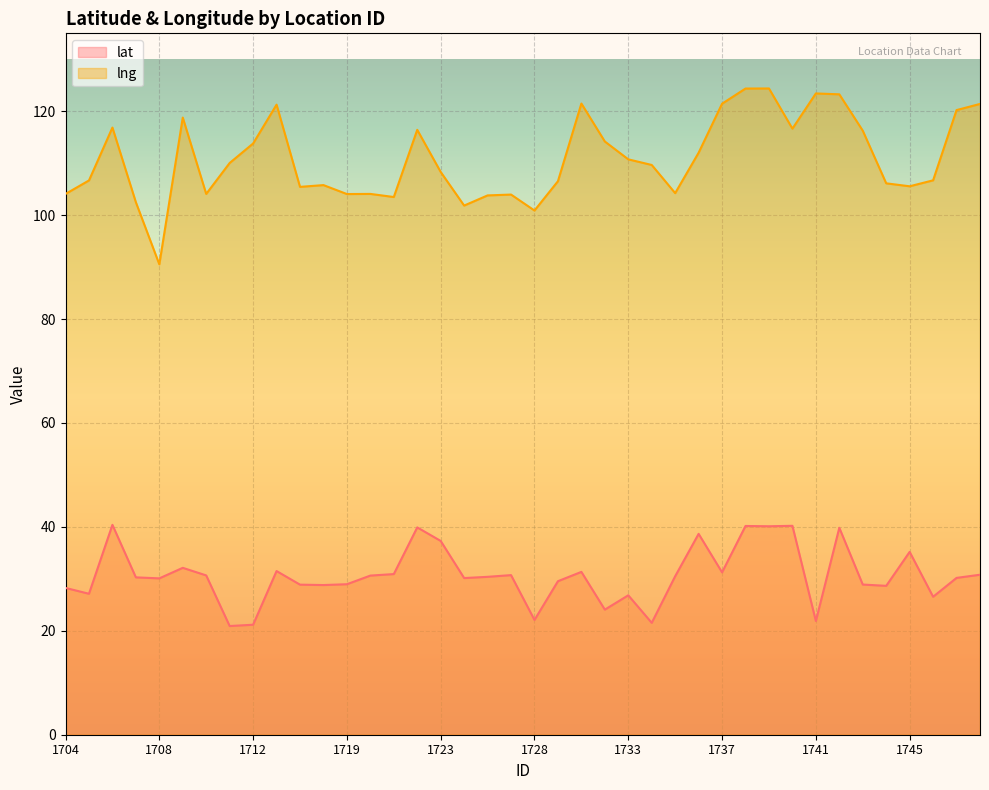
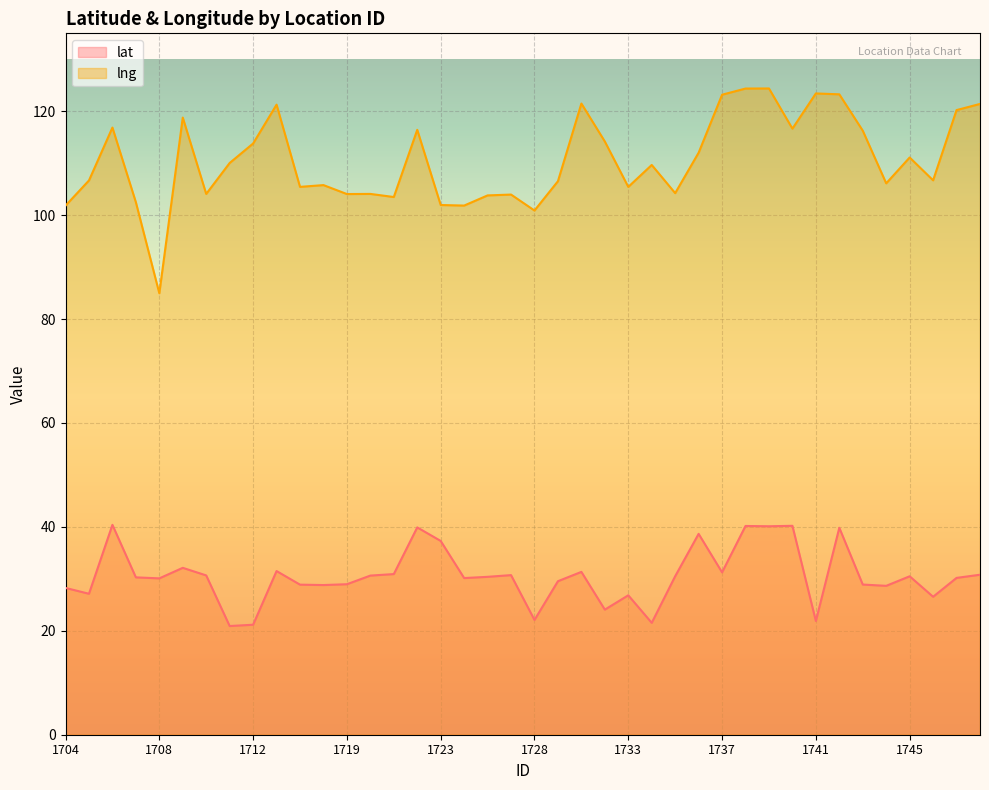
  {
    "lat": {
      "1704": 28,
      "1708": 30,
      "1712": 21,
      "1719": 29,
      "1723": 37,
      "1728": 22,
      "1733": 27,
      "1737": 31,
      "1741": 22,
-     "1745": 35
+     "1745": 30
    },
    "lng": {
-     "1704": 104,
-     "1708": 91,
+     "1704": 102,
+     "1708": 85,
      "1712": 114,
      "1719": 104,
-     "1723": 108,
+     "1723": 102,
      "1728": 101,
-     "1733": 111,
-     "1737": 121,
+     "1733": 105,
+     "1737": 123,
      "1741": 123,
-     "1745": 106
+     "1745": 111
    }
  }
